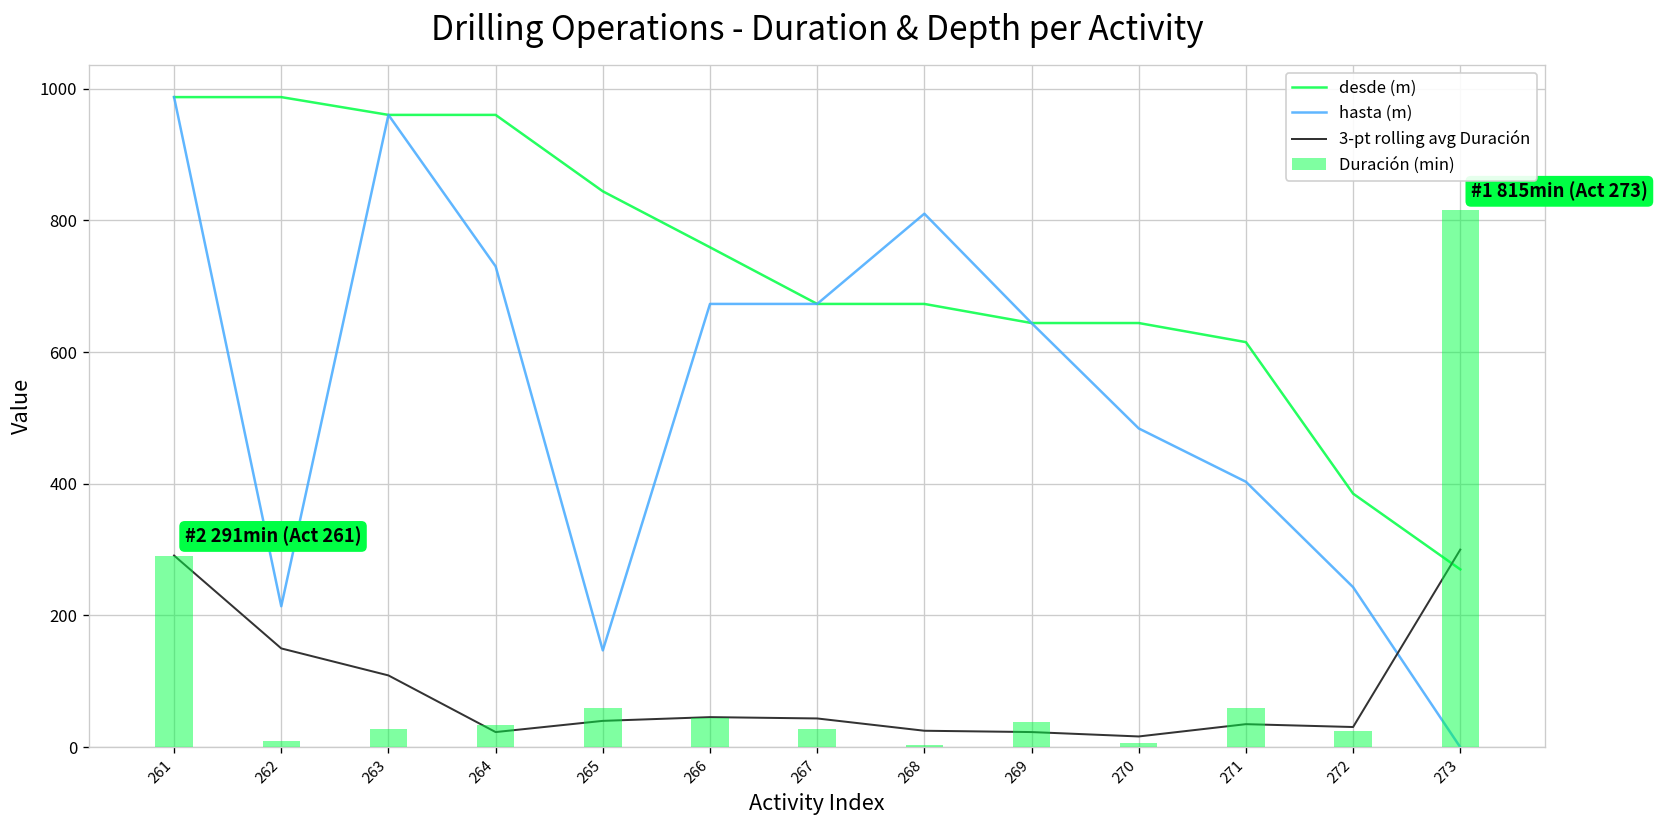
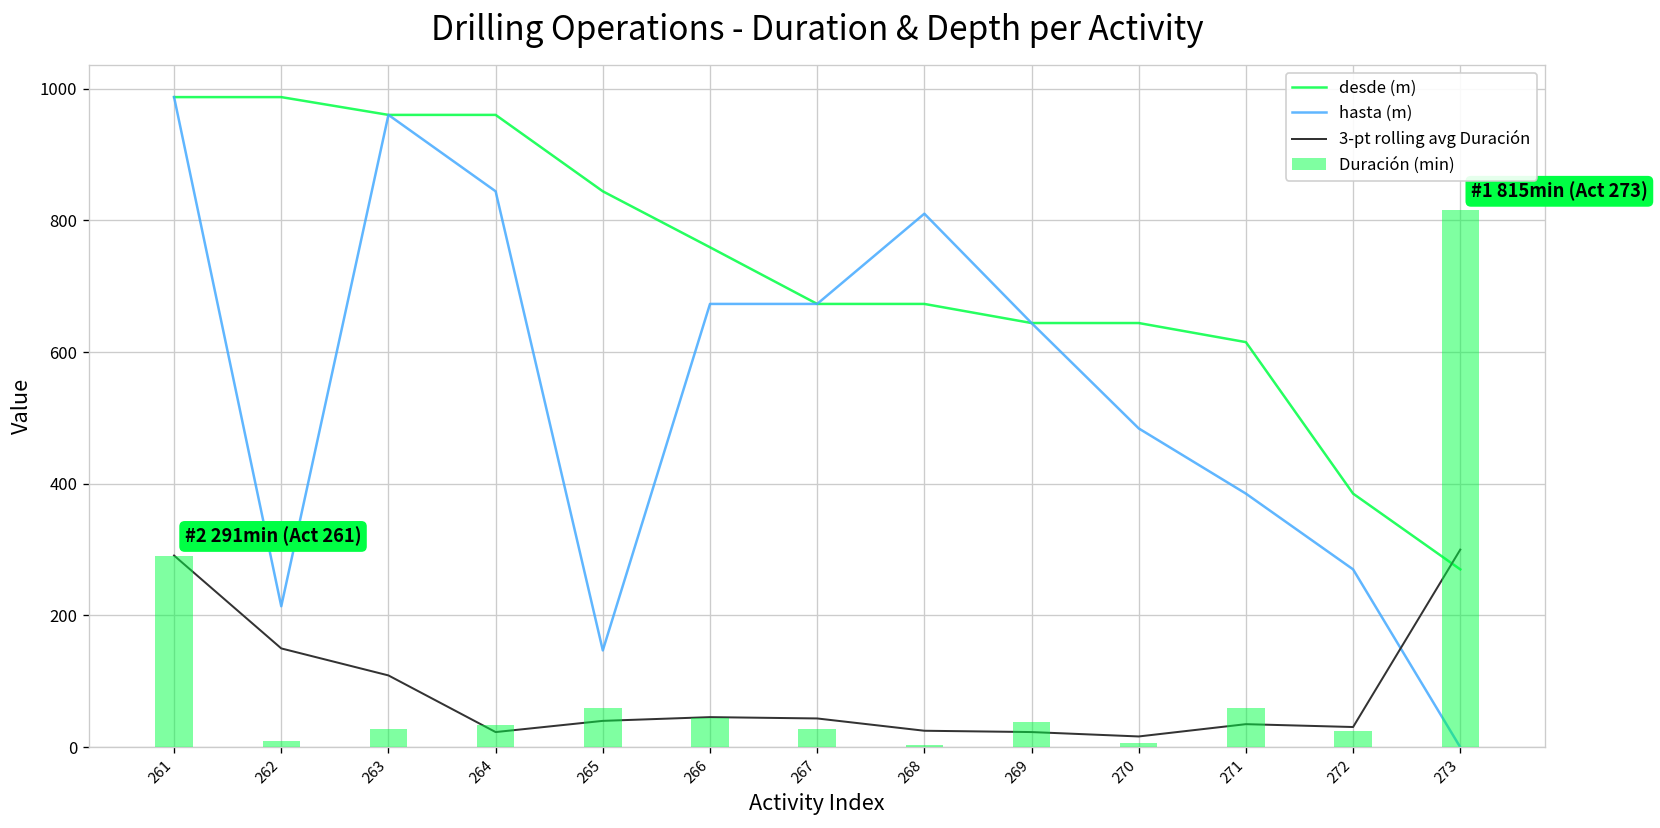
  {
    "hasta (m)": {
      "262": 210,
-     "264": 730,
+     "264": 840,
      "265": 150,
      "266": 670,
      "268": 810,
      "270": 480,
-     "271": 400,
-     "272": 240,
+     "271": 390,
+     "272": 270,
      "273": 0
    },
    "3-pt rolling avg Duración": {
      "262": 150,
      "263": 110,
      "264": 20,
      "265": 40,
      "266": 50,
      "267": 40,
      "268": 30,
      "269": 20,
      "270": 20,
      "271": 40,
      "272": 30,
      "273": 300
    }
  }
